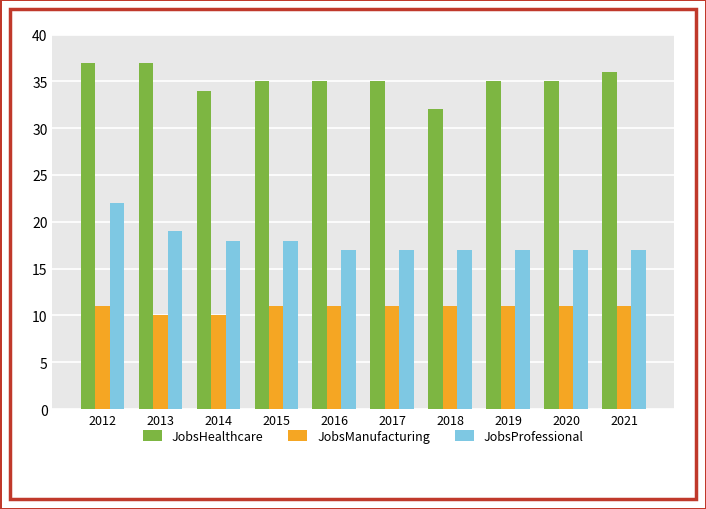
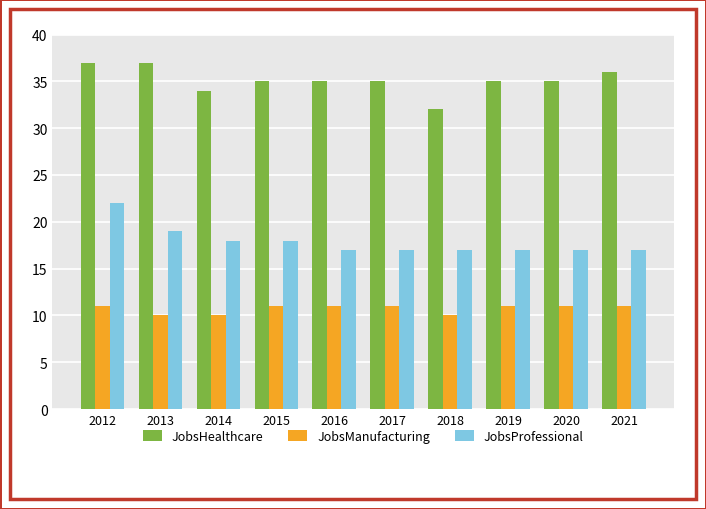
  {
    "JobsHealthcare": {
      "2012": 37,
      "2013": 37,
      "2014": 34,
      "2015": 35,
      "2016": 35,
      "2017": 35,
      "2018": 32,
      "2019": 35,
      "2020": 35,
      "2021": 36
    },
    "JobsManufacturing": {
      "2012": 11,
      "2013": 10,
      "2014": 10,
      "2015": 11,
      "2016": 11,
      "2017": 11,
-     "2018": 11,
+     "2018": 10,
      "2019": 11,
      "2020": 11,
      "2021": 11
    },
    "JobsProfessional": {
      "2012": 22,
      "2013": 19,
      "2014": 18,
      "2015": 18,
      "2016": 17,
      "2017": 17,
      "2018": 17,
      "2019": 17,
      "2020": 17,
      "2021": 17
    }
  }
